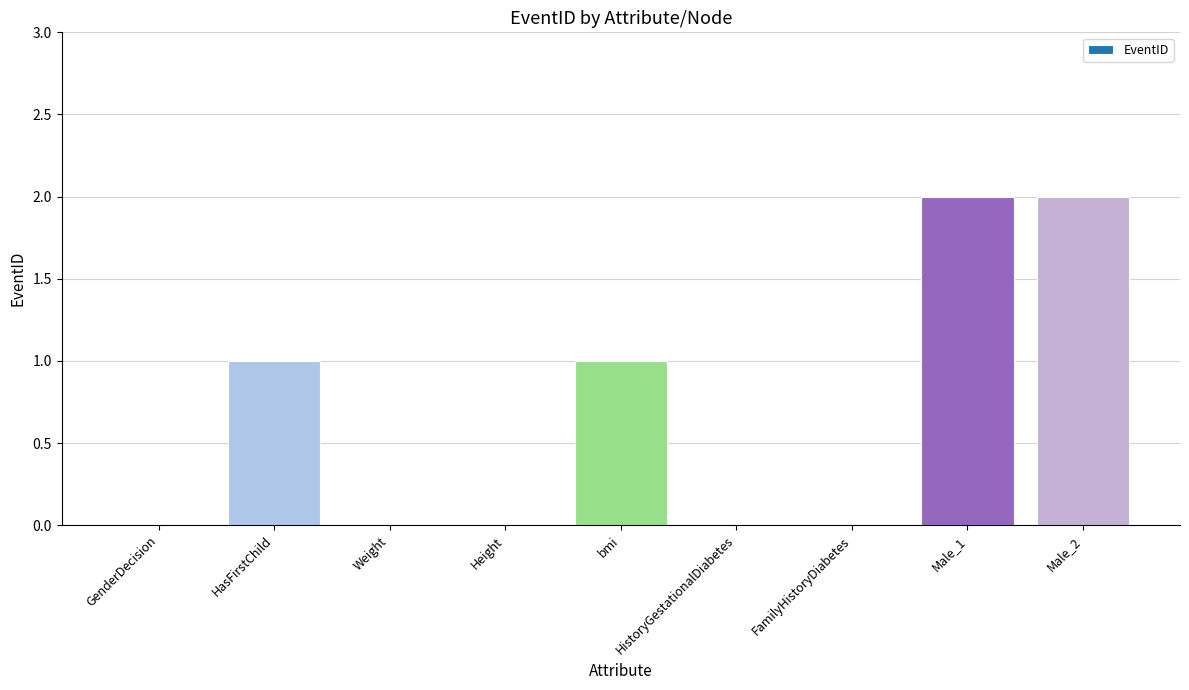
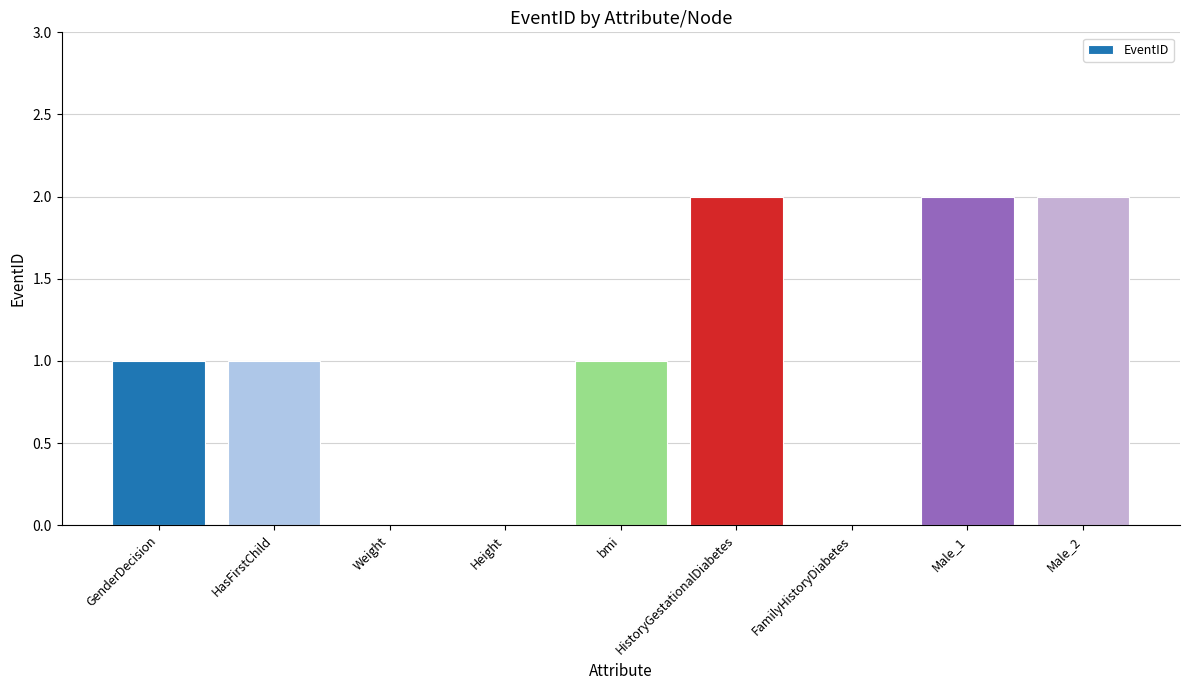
  {
-   "GenderDecision": 0,
+   "GenderDecision": 1,
    "HasFirstChild": 1,
    "Weight": 0,
    "Height": 0,
    "bmi": 1,
-   "HistoryGestationalDiabetes": 0,
+   "HistoryGestationalDiabetes": 2,
    "FamilyHistoryDiabetes": 0,
    "Male_1": 2,
    "Male_2": 2
  }
